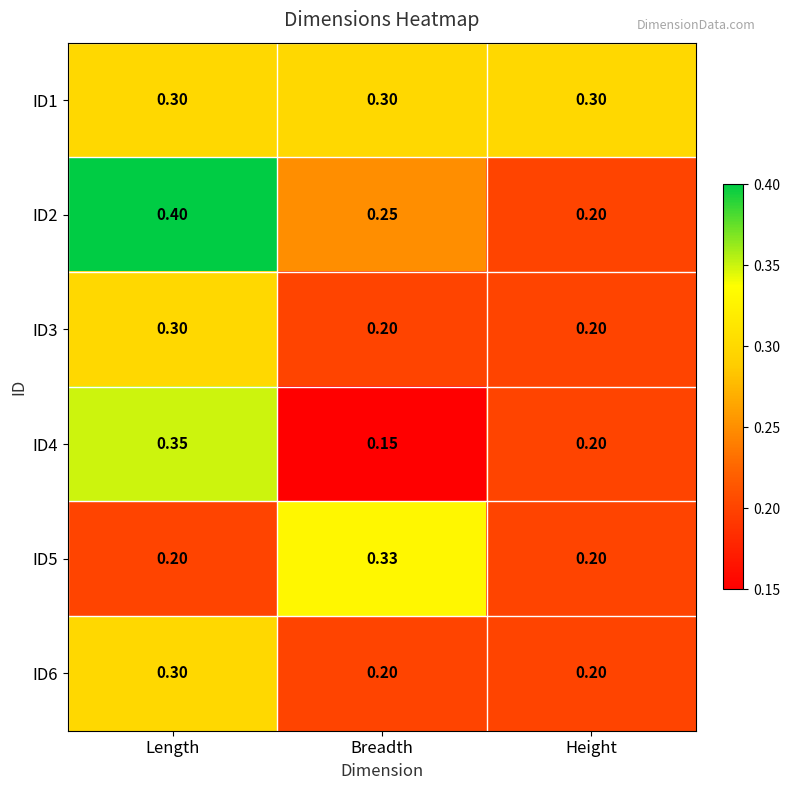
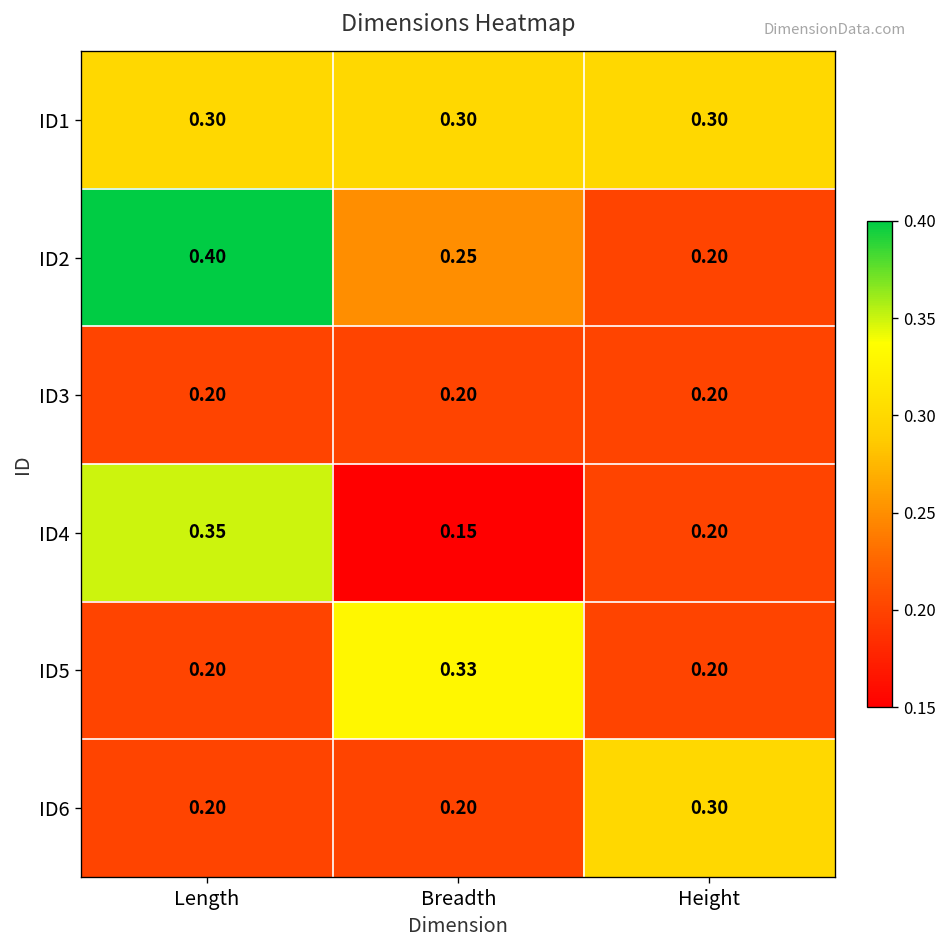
  {
    "ID1": {
      "Length": 0.30,
      "Breadth": 0.30,
      "Height": 0.30
    },
    "ID2": {
      "Length": 0.40,
      "Breadth": 0.25,
      "Height": 0.20
    },
    "ID3": {
-     "Length": 0.30,
+     "Length": 0.20,
      "Breadth": 0.20,
      "Height": 0.20
    },
    "ID4": {
      "Length": 0.35,
      "Breadth": 0.15,
      "Height": 0.20
    },
    "ID5": {
      "Length": 0.20,
      "Breadth": 0.33,
      "Height": 0.20
    },
    "ID6": {
-     "Length": 0.30,
+     "Length": 0.20,
      "Breadth": 0.20,
-     "Height": 0.20
+     "Height": 0.30
    }
  }
